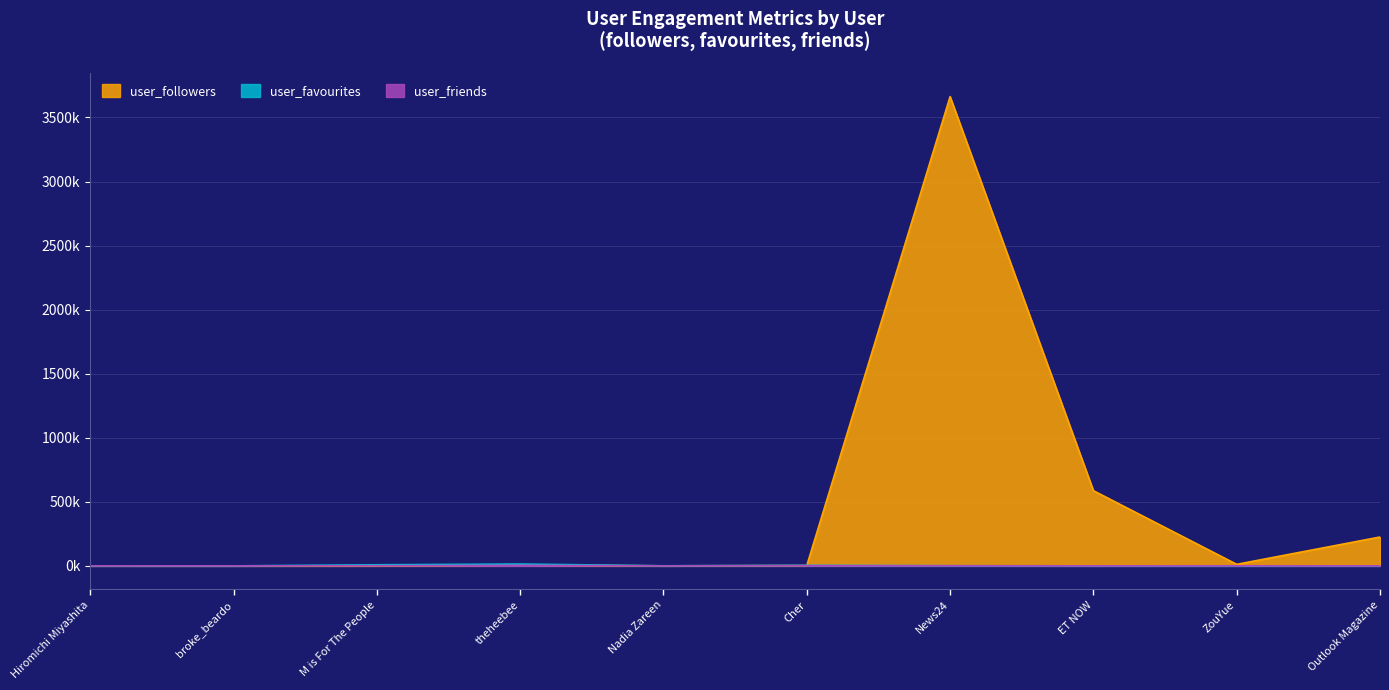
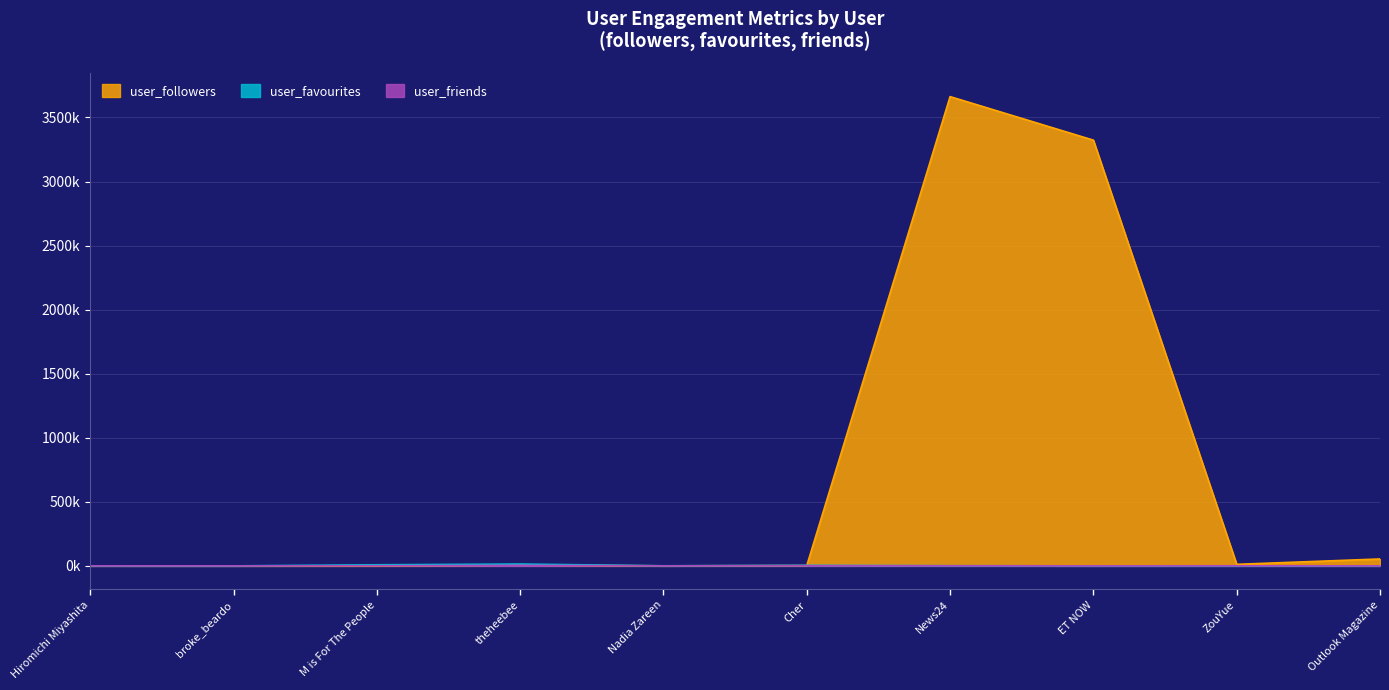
  {
    "user_followers": {
      "News24": 3660000,
-     "ET NOW": 590000,
-     "Outlook Magazine": 230000
+     "ET NOW": 3320000,
+     "Outlook Magazine": 50000
    }
  }
